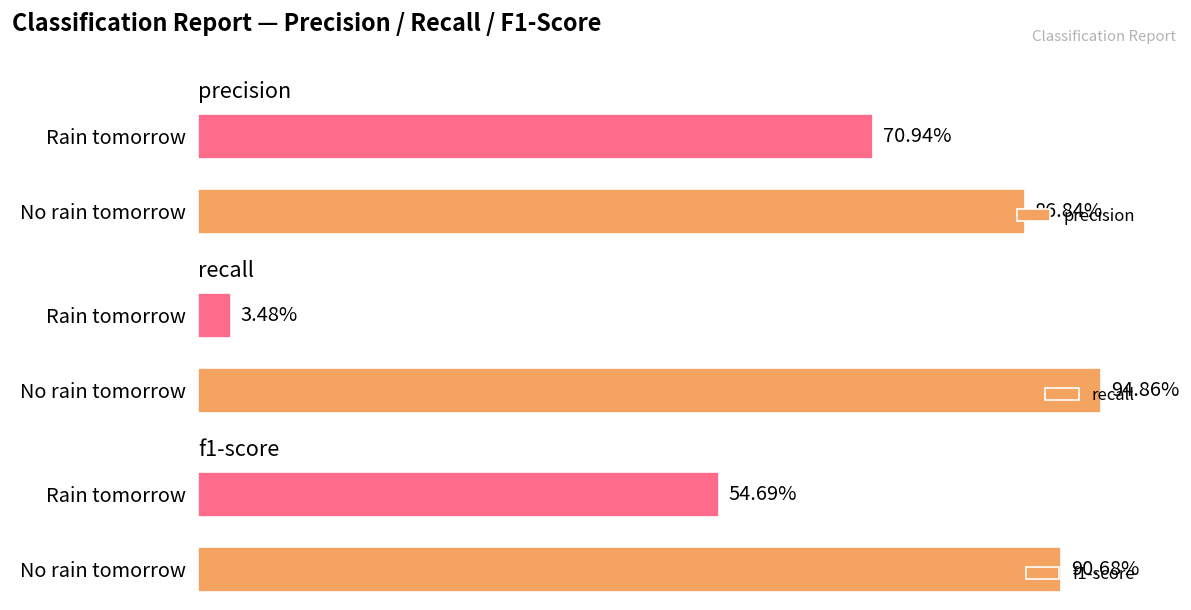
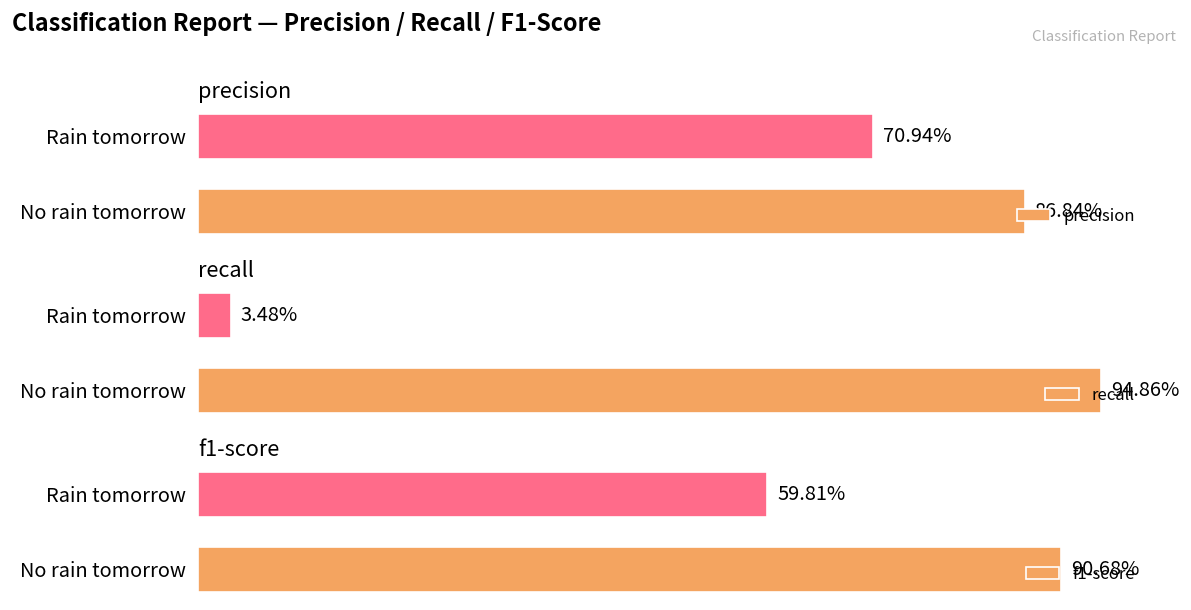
  {
    "precision": {
      "Rain tomorrow": "70.94%",
      "No rain tomorrow": "86.84%"
    },
    "recall": {
      "Rain tomorrow": "3.48%",
      "No rain tomorrow": "94.86%"
    },
    "f1-score": {
-     "Rain tomorrow": "54.69%",
+     "Rain tomorrow": "59.81%",
      "No rain tomorrow": "90.68%"
    }
  }
